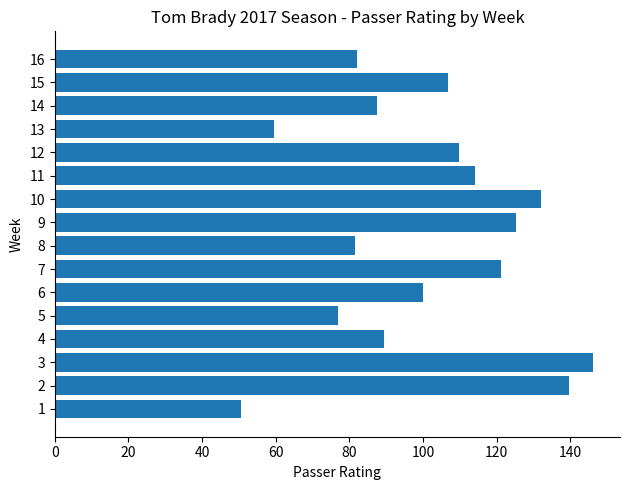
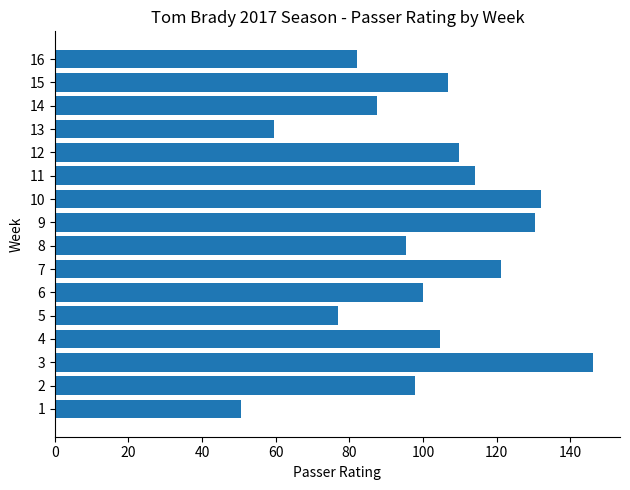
  {
    "16": 82,
    "15": 107,
    "14": 88,
    "13": 60,
    "12": 110,
    "11": 114,
    "10": 132,
-   "9": 125,
-   "8": 82,
+   "9": 130,
+   "8": 95,
    "7": 121,
    "6": 100,
    "5": 77,
-   "4": 89,
+   "4": 105,
    "3": 146,
-   "2": 140,
+   "2": 98,
    "1": 51
  }
